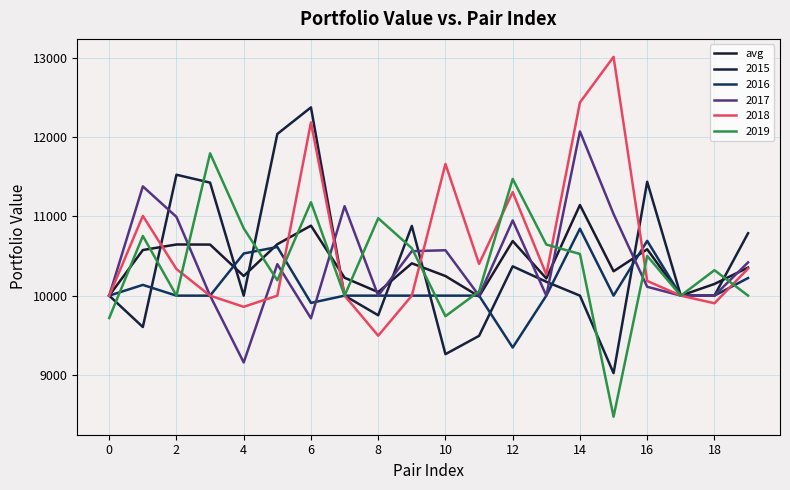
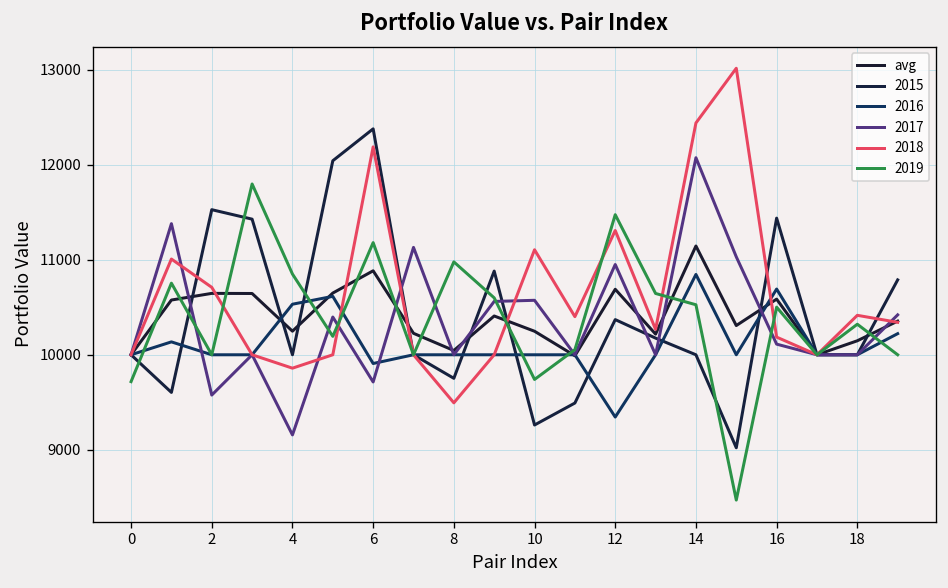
  {
    "2017": {
-     "2": 11000,
+     "2": 9600,
      "4": 9200,
      "6": 9700,
      "10": 10600,
      "12": 10900,
      "14": 12100,
      "16": 10100
    },
    "2018": {
-     "2": 10300,
+     "2": 10700,
      "4": 9900,
      "6": 12200,
      "8": 9500,
-     "10": 11700,
+     "10": 11100,
      "12": 11300,
      "14": 12400,
      "16": 10200,
-     "18": 9900
+     "18": 10400
    },
    "2019": {
      "0": 9700,
      "4": 10800,
      "6": 11200,
      "8": 11000,
      "10": 9700,
      "12": 11500,
      "14": 10500,
      "16": 10500,
      "18": 10300
    }
  }
